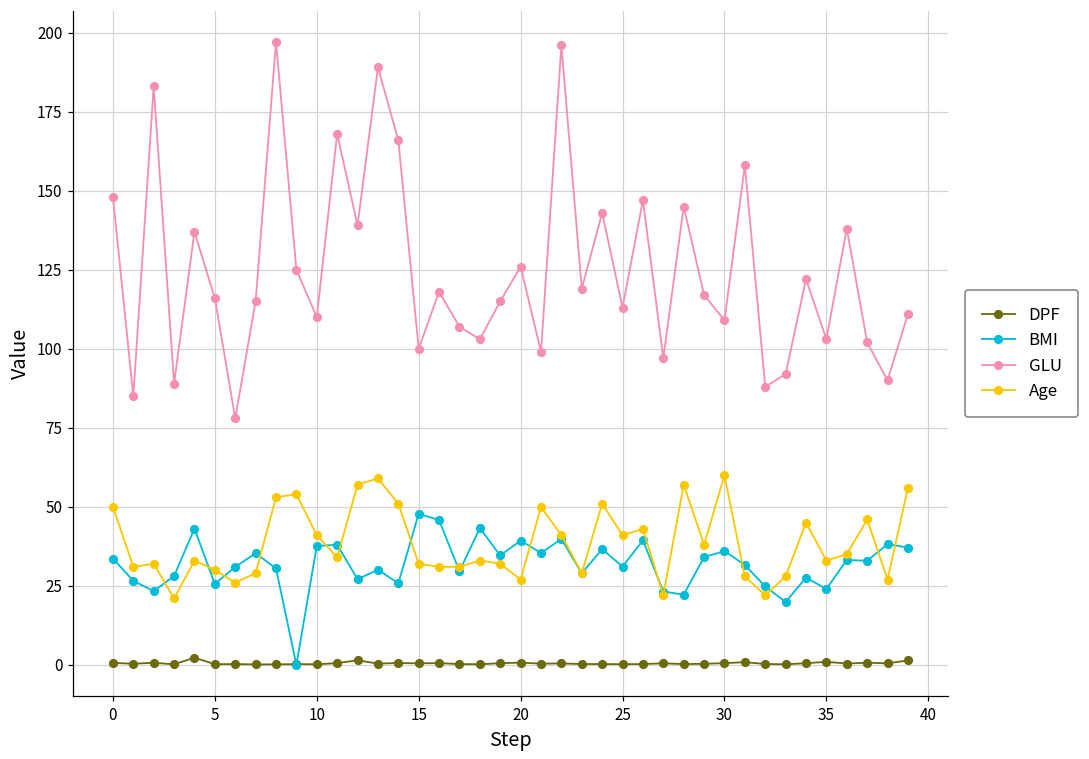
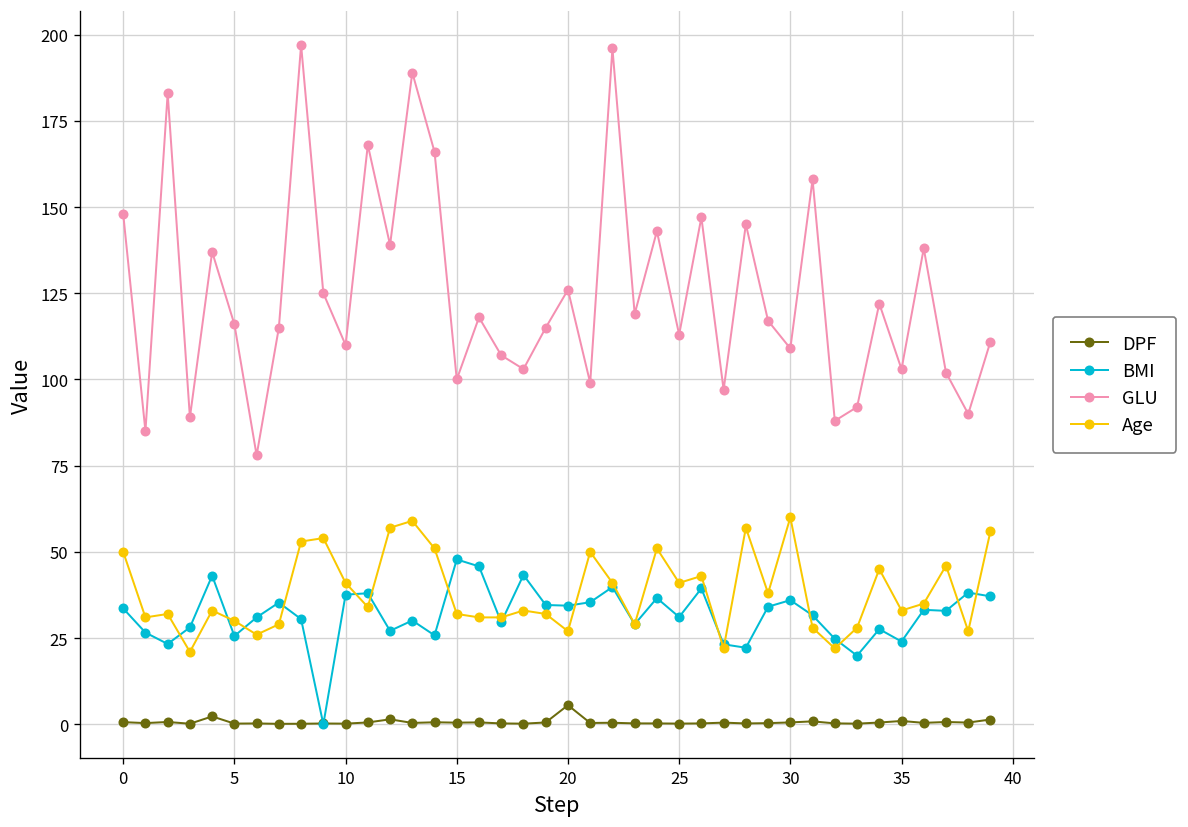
  {
    "DPF": {
      "0": 1,
      "5": 0,
      "10": 0,
      "15": 0,
-     "20": 1,
+     "20": 6,
      "25": 0,
      "30": 1,
      "35": 1
    },
    "BMI": {
      "0": 34,
      "5": 26,
      "10": 38,
      "15": 48,
-     "20": 39,
+     "20": 34,
      "25": 31,
      "30": 36,
      "35": 24
    },
    "GLU": {
      "0": 148,
      "5": 116,
      "10": 110,
      "15": 100,
      "20": 126,
      "25": 113,
      "30": 109,
      "35": 103
    },
    "Age": {
      "0": 50,
      "5": 30,
      "10": 41,
      "15": 32,
      "20": 27,
      "25": 41,
      "30": 60,
      "35": 33
    }
  }
